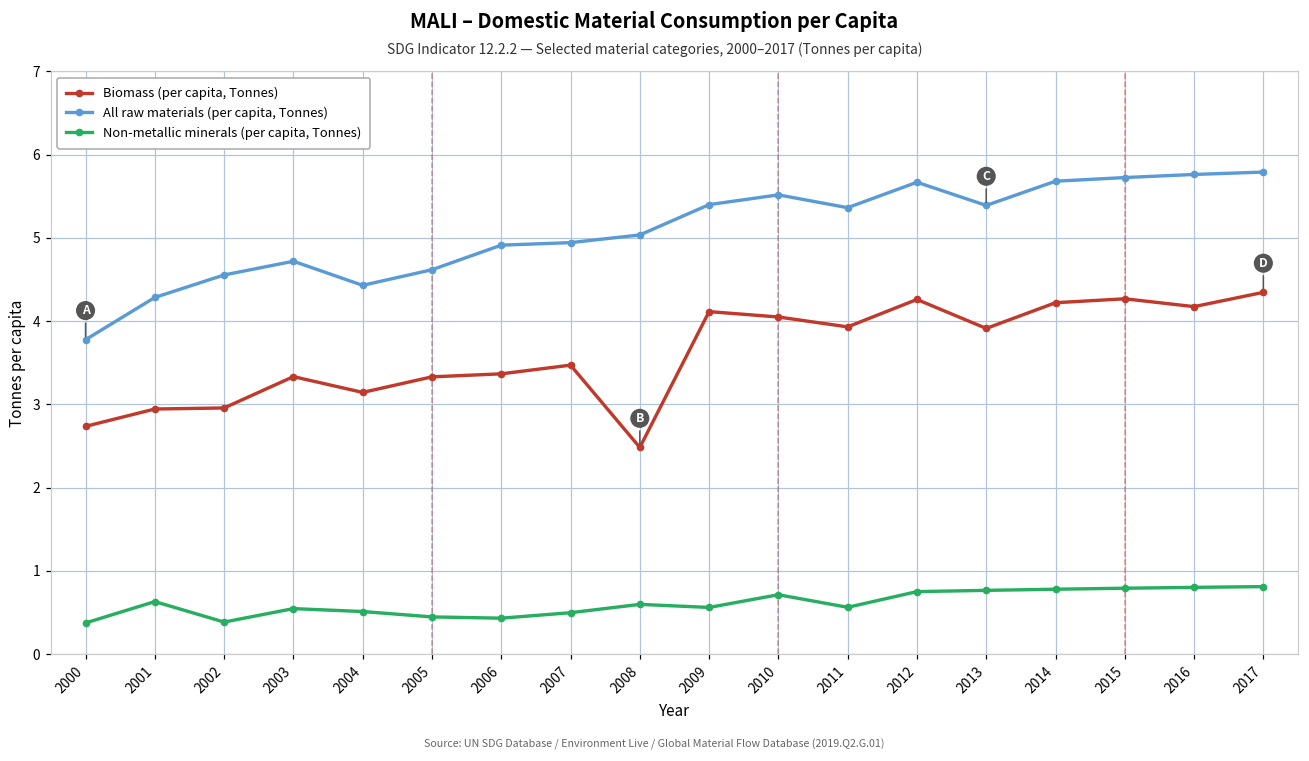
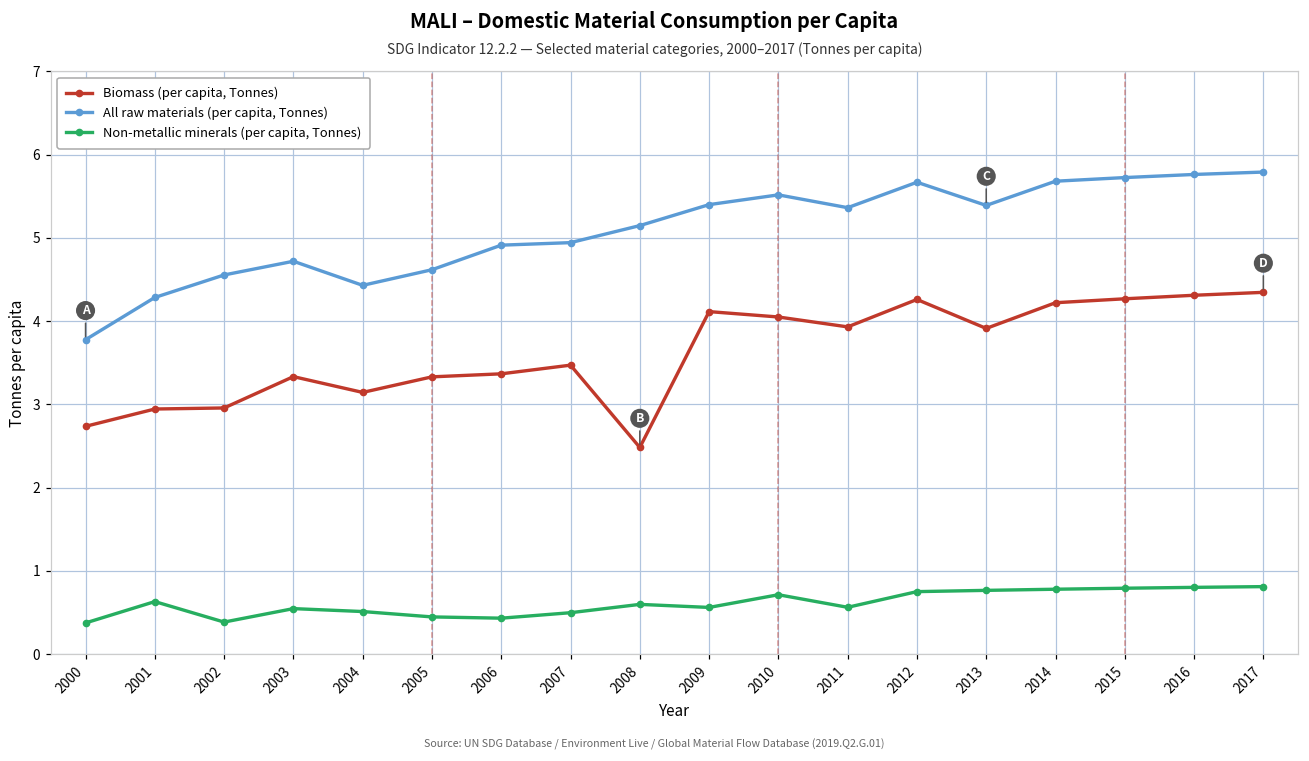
  {
    "Biomass (per capita, Tonnes)": {
      "2000": 2.7,
      "2001": 2.9,
      "2002": 3.0,
      "2003": 3.3,
      "2004": 3.1,
      "2005": 3.3,
      "2006": 3.4,
      "2007": 3.5,
      "2008": 2.5,
      "2009": 4.1,
      "2010": 4.0,
      "2011": 3.9,
      "2012": 4.3,
      "2013": 3.9,
      "2014": 4.2,
      "2015": 4.3,
-     "2016": 4.2,
+     "2016": 4.3,
      "2017": 4.3
    },
    "All raw materials (per capita, Tonnes)": {
      "2000": 3.8,
      "2001": 4.3,
      "2002": 4.6,
      "2003": 4.7,
      "2004": 4.4,
      "2005": 4.6,
      "2006": 4.9,
      "2007": 4.9,
-     "2008": 5.0,
+     "2008": 5.1,
      "2009": 5.4,
      "2010": 5.5,
      "2011": 5.4,
      "2012": 5.7,
      "2013": 5.4,
      "2014": 5.7,
      "2015": 5.7,
      "2016": 5.8,
      "2017": 5.8
    },
    "Non-metallic minerals (per capita, Tonnes)": {
      "2000": 0.4,
      "2001": 0.6,
      "2002": 0.4,
      "2003": 0.5,
      "2004": 0.5,
      "2005": 0.4,
      "2006": 0.4,
      "2007": 0.5,
      "2008": 0.6,
      "2009": 0.6,
      "2010": 0.7,
      "2011": 0.6,
      "2012": 0.7,
      "2013": 0.8,
      "2014": 0.8,
      "2015": 0.8,
      "2016": 0.8,
      "2017": 0.8
    }
  }
